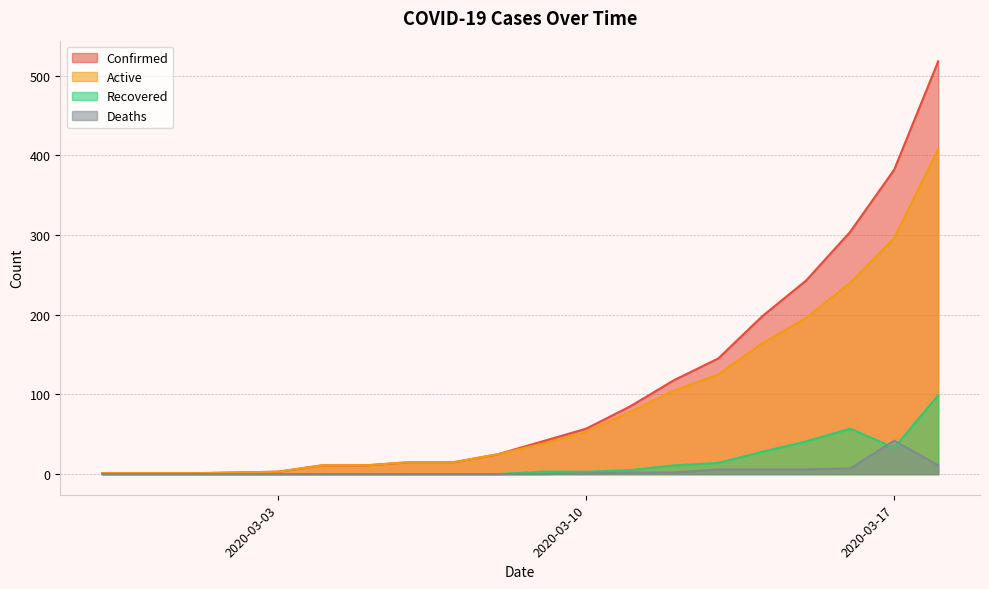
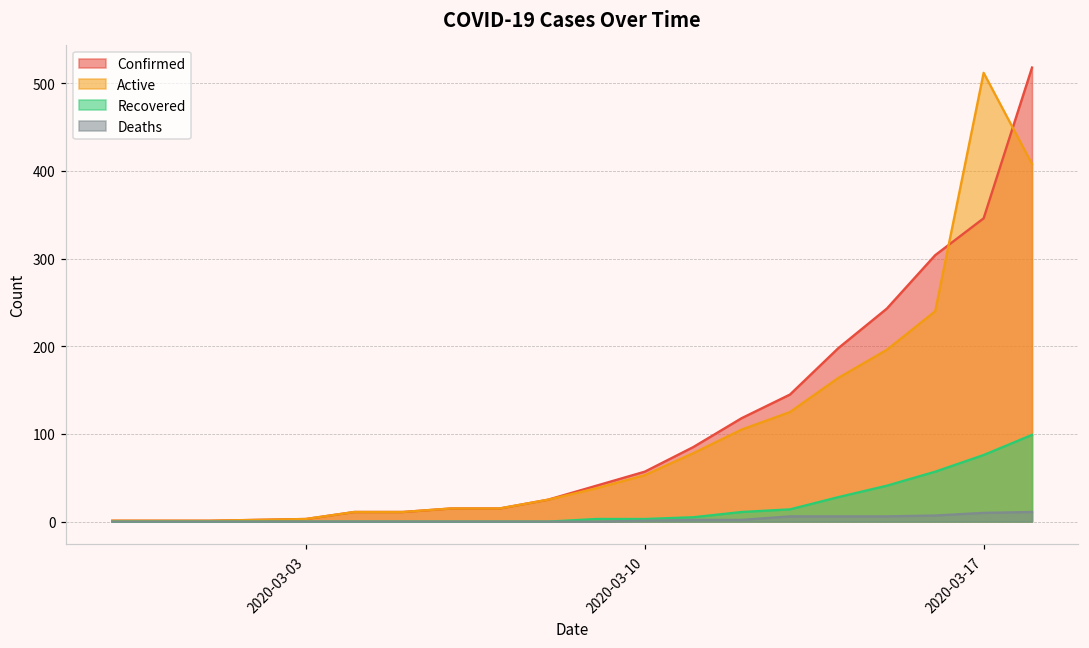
  {
    "Confirmed": {
      "2020-03-10": 60,
-     "2020-03-17": 380
+     "2020-03-17": 350
    },
    "Active": {
      "2020-03-10": 50,
-     "2020-03-17": 300
+     "2020-03-17": 510
    },
    "Recovered": {
-     "2020-03-17": 30
+     "2020-03-17": 80
    },
    "Deaths": {
-     "2020-03-17": 40
+     "2020-03-17": 10
    }
  }
